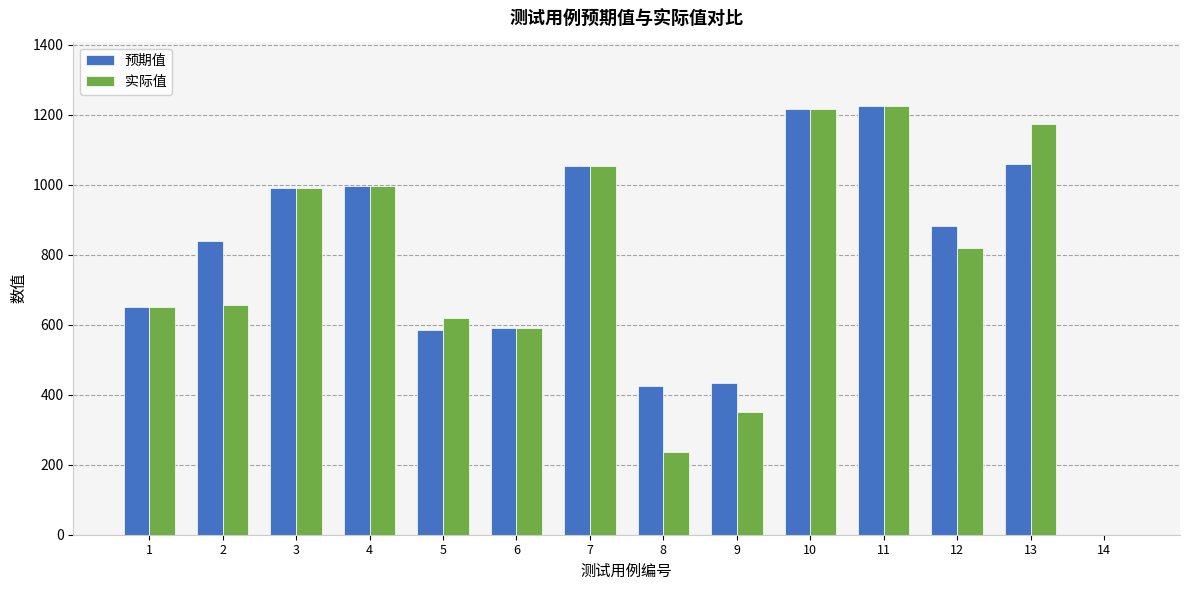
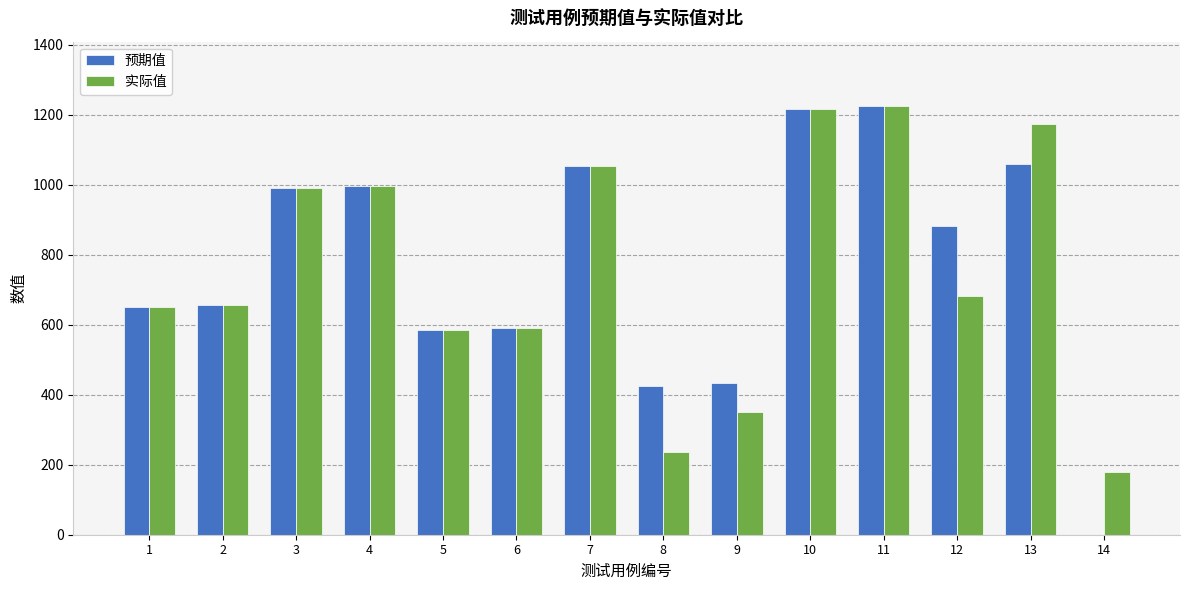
  {
    "预期值": {
      "1": 650,
-     "2": 840,
+     "2": 660,
      "3": 990,
      "4": 1000,
      "5": 590,
      "6": 590,
      "7": 1050,
      "8": 420,
      "9": 430,
      "10": 1220,
      "11": 1230,
      "12": 880,
      "13": 1060,
      "14": 0
    },
    "实际值": {
      "1": 650,
      "2": 660,
      "3": 990,
      "4": 1000,
-     "5": 620,
+     "5": 590,
      "6": 590,
      "7": 1050,
      "8": 240,
      "9": 350,
      "10": 1220,
      "11": 1230,
-     "12": 820,
+     "12": 680,
      "13": 1170,
-     "14": 0
+     "14": 180
    }
  }
